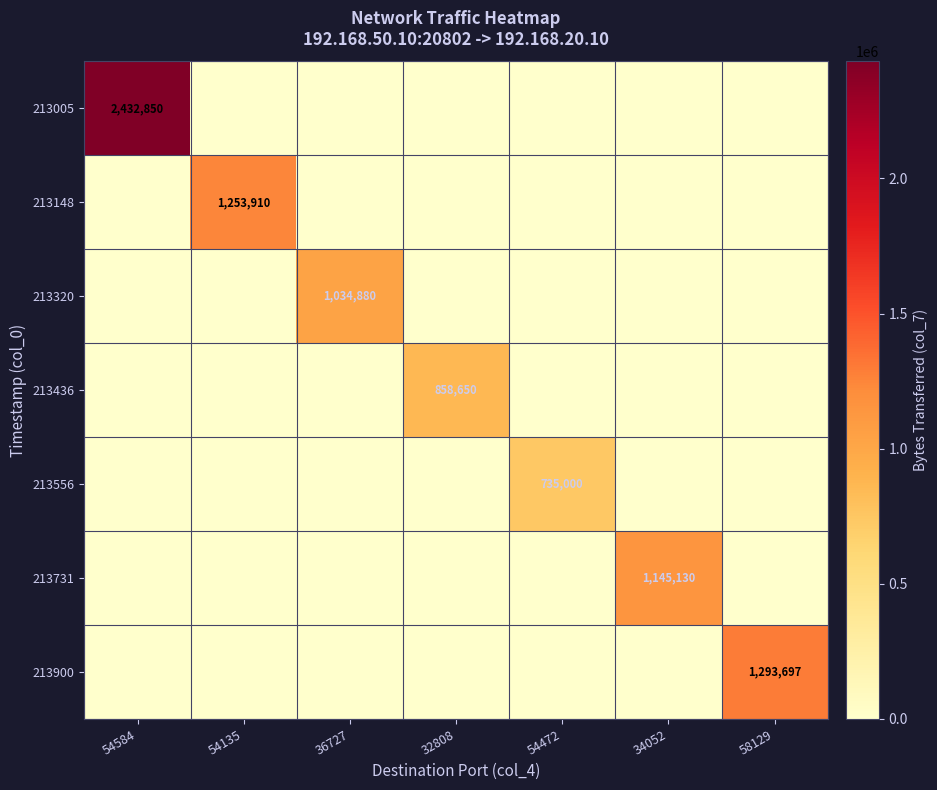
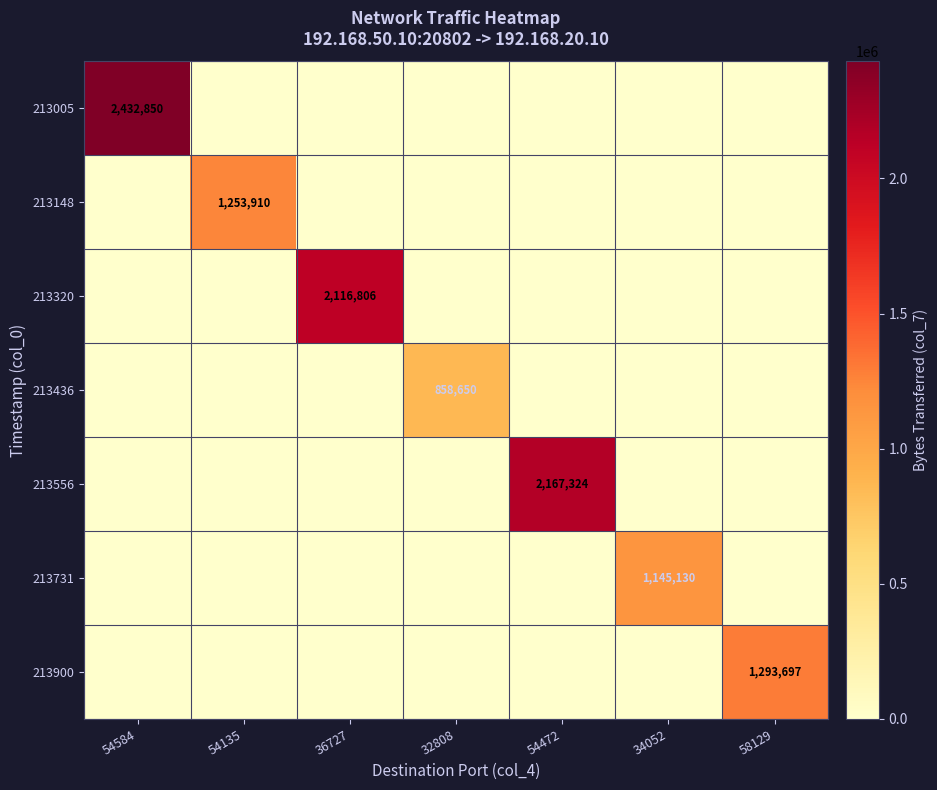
  {
    "213005": {
      "54584": "2,432,850"
    },
    "213148": {
      "54135": "1,253,910"
    },
    "213320": {
-     "36727": "1,034,880"
+     "36727": "2,116,806"
    },
    "213436": {
      "32808": "858,650"
    },
    "213556": {
-     "54472": "735,000"
+     "54472": "2,167,324"
    },
    "213731": {
      "34052": "1,145,130"
    },
    "213900": {
      "58129": "1,293,697"
    }
  }
